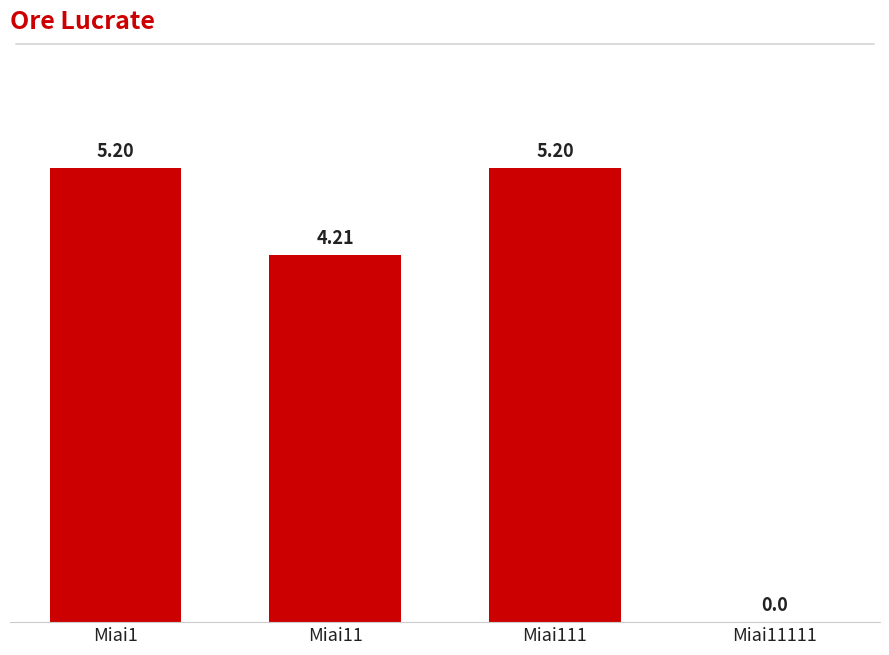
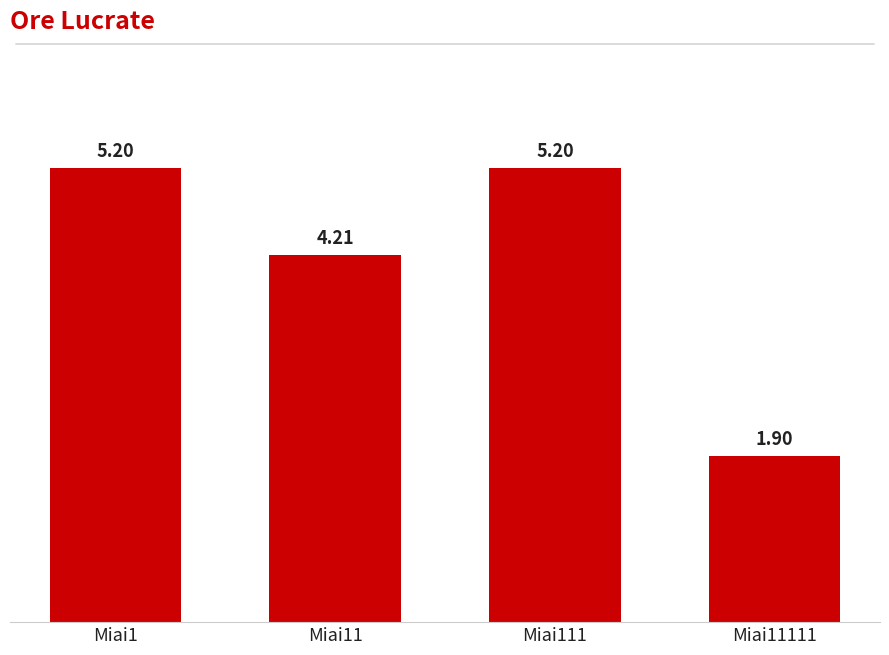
  {
    "Miai1": 5.20,
    "Miai11": 4.21,
    "Miai111": 5.20,
-   "Miai11111": 0.0
+   "Miai11111": 1.90
  }
